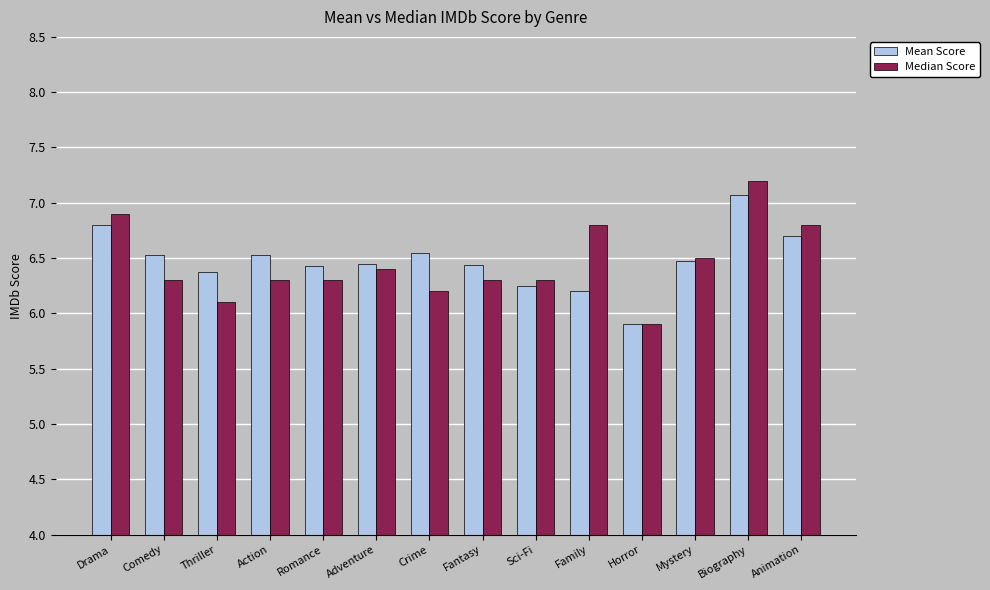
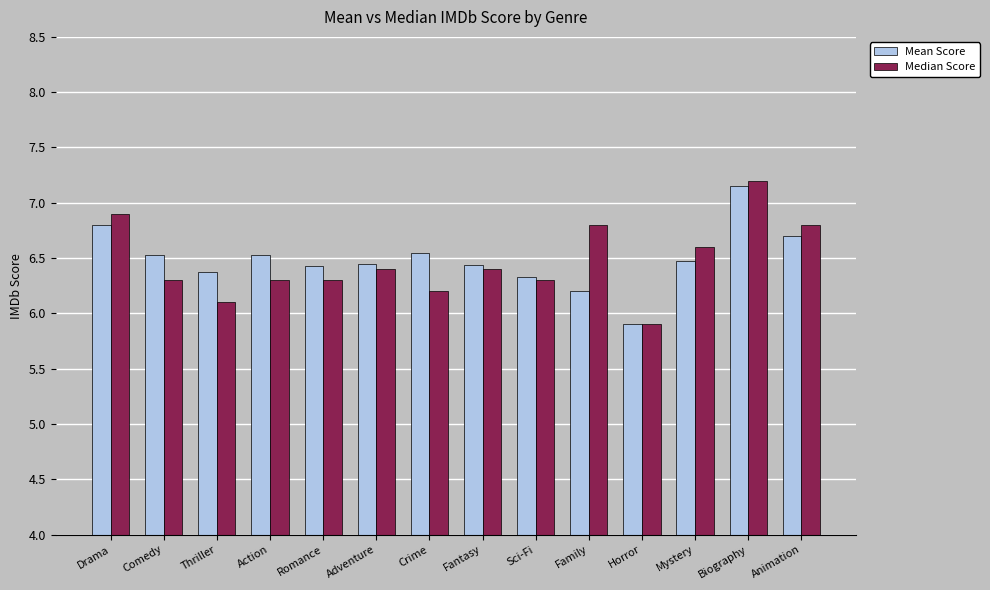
  {
    "Mean Score": {
      "Drama": 6.80,
      "Comedy": 6.53,
      "Thriller": 6.37,
      "Action": 6.53,
      "Romance": 6.43,
      "Adventure": 6.45,
      "Crime": 6.55,
      "Fantasy": 6.44,
-     "Sci-Fi": 6.25,
+     "Sci-Fi": 6.33,
      "Family": 6.21,
      "Horror": 5.90,
      "Mystery": 6.48,
-     "Biography": 7.07,
+     "Biography": 7.16,
      "Animation": 6.70
    },
    "Median Score": {
      "Drama": 6.9,
      "Comedy": 6.3,
      "Thriller": 6.1,
      "Action": 6.3,
      "Romance": 6.3,
      "Adventure": 6.4,
      "Crime": 6.2,
-     "Fantasy": 6.3,
+     "Fantasy": 6.4,
      "Sci-Fi": 6.3,
      "Family": 6.8,
      "Horror": 5.9,
-     "Mystery": 6.5,
+     "Mystery": 6.6,
      "Biography": 7.2,
      "Animation": 6.8
    }
  }
